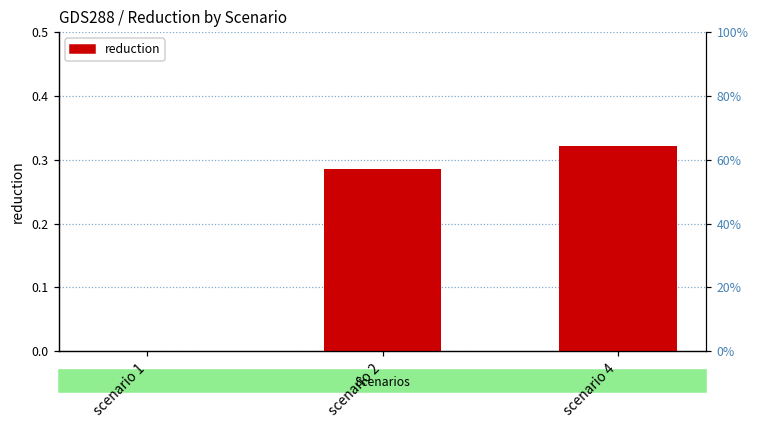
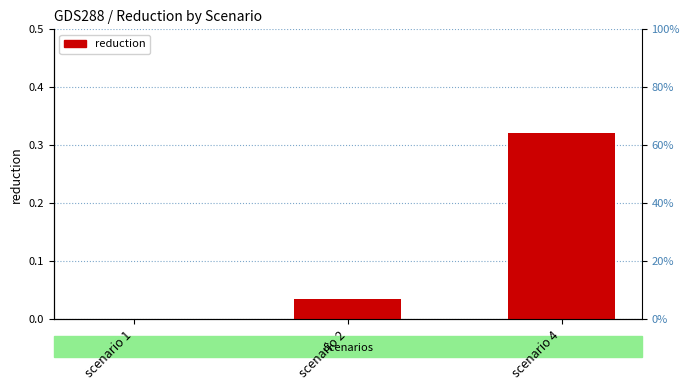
  {
    "scenario 1": 0.00,
-   "scenario 2": 0.29,
+   "scenario 2": 0.03,
    "scenario 4": 0.32
  }
